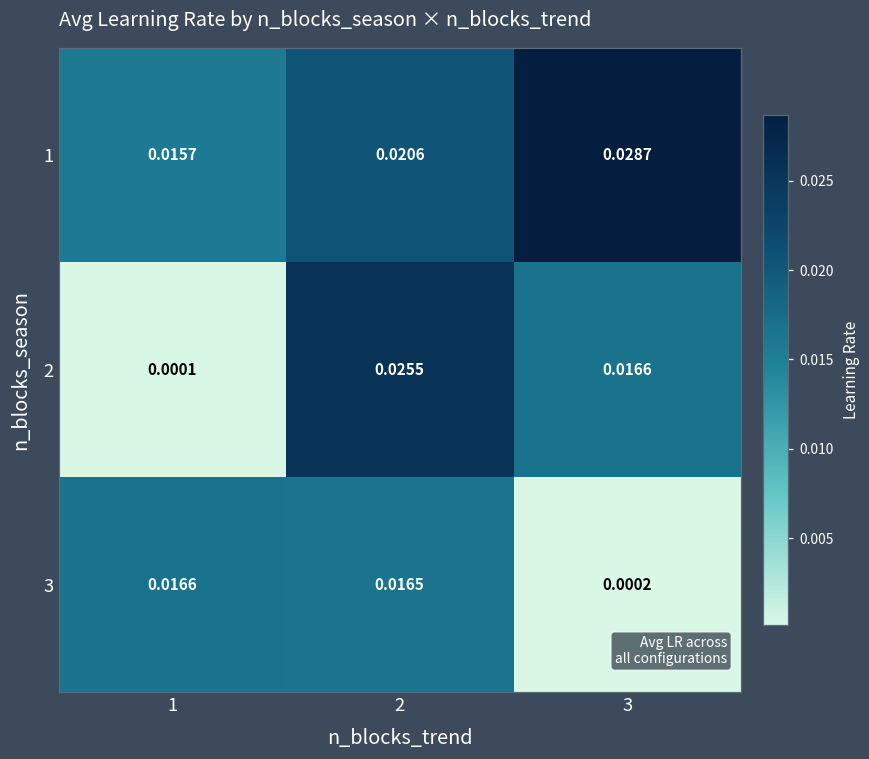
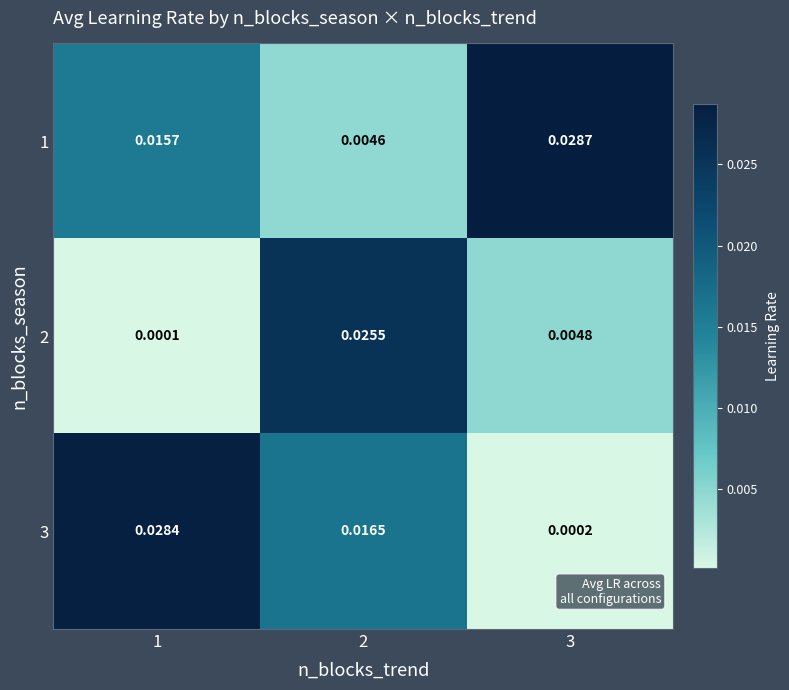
  {
    "1": {
      "1": 0.0157,
-     "2": 0.0206,
+     "2": 0.0046,
      "3": 0.0287
    },
    "2": {
      "1": 0.0001,
      "2": 0.0255,
-     "3": 0.0166
+     "3": 0.0048
    },
    "3": {
-     "1": 0.0166,
+     "1": 0.0284,
      "2": 0.0165,
      "3": 0.0002
    }
  }
